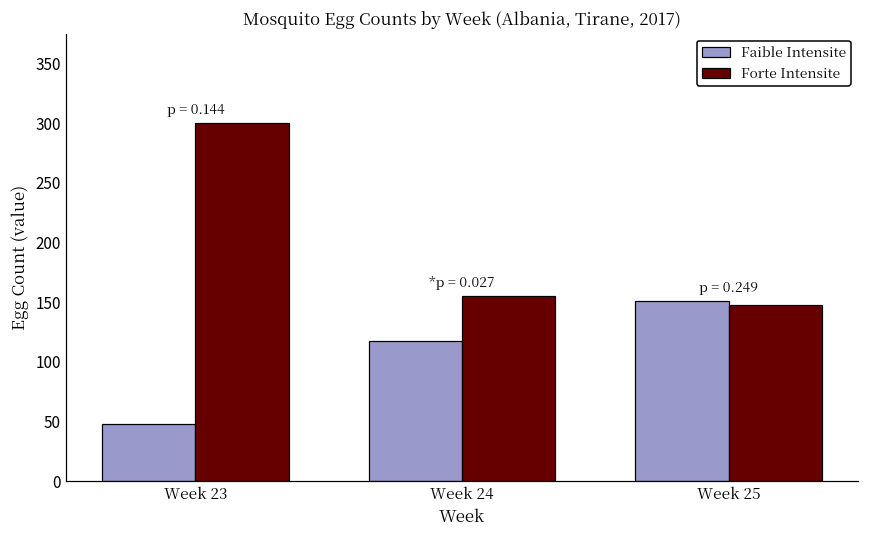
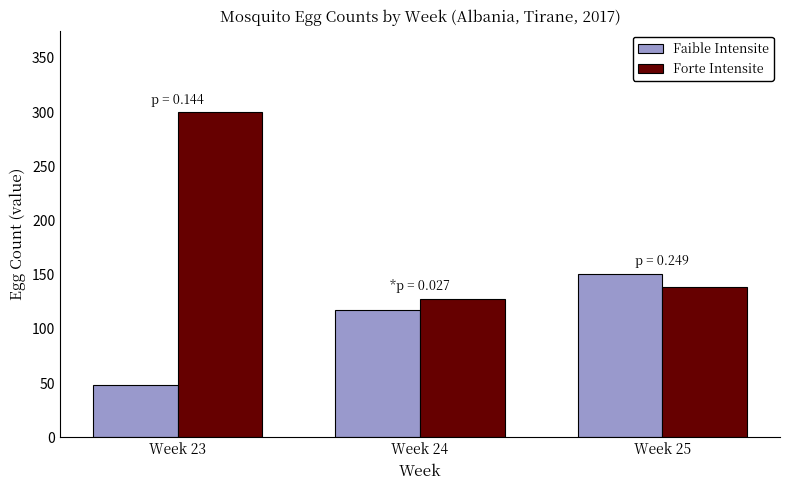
  {
    "Faible Intensite": {
      "Week 23": 48,
      "Week 24": 117
    },
    "Forte Intensite": {
-     "Week 24": 155,
-     "Week 25": 148
+     "Week 24": 128,
+     "Week 25": 139
    }
  }
